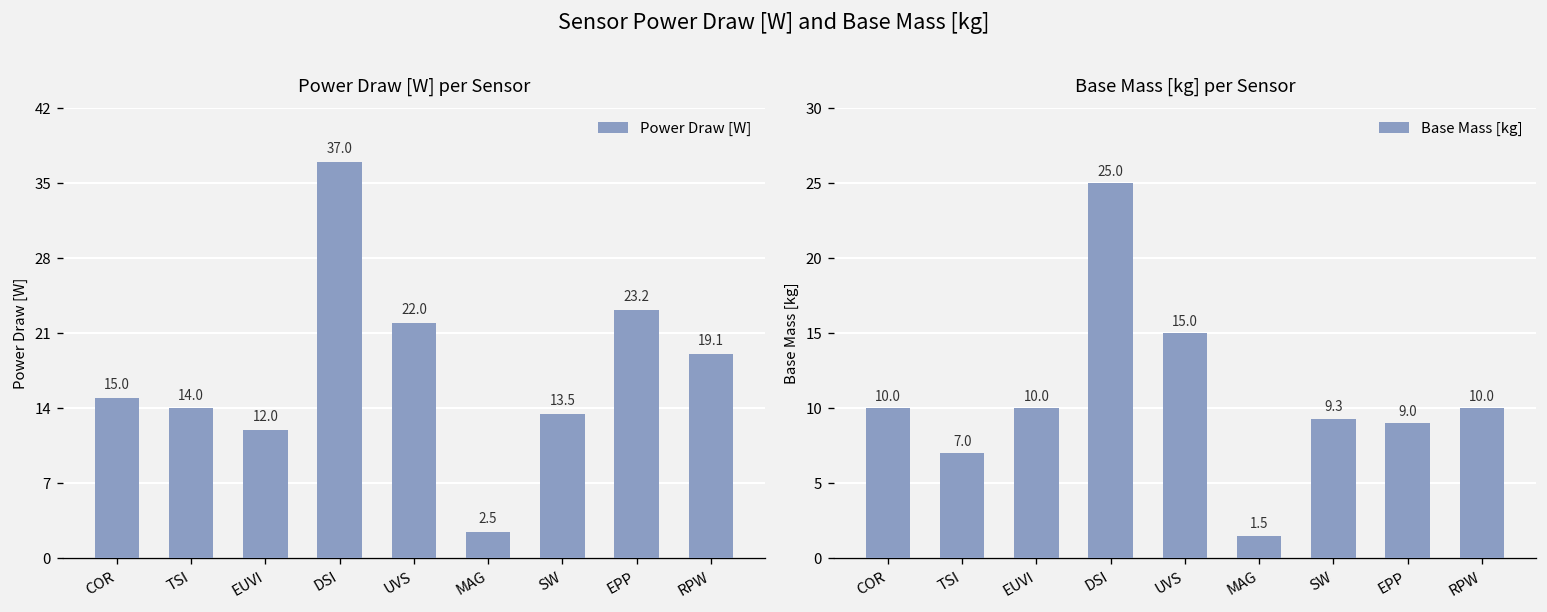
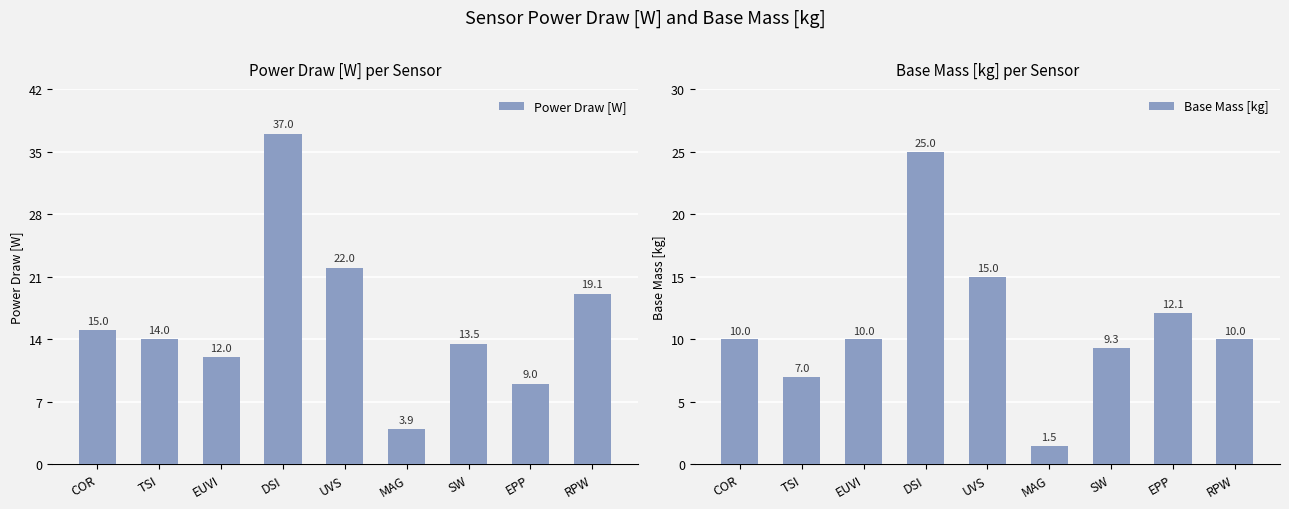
  {
    "Power Draw [W] per Sensor": {
      "COR": 15.0,
      "TSI": 14.0,
      "EUVI": 12.0,
      "DSI": 37.0,
      "UVS": 22.0,
-     "MAG": 2.5,
+     "MAG": 3.9,
      "SW": 13.5,
-     "EPP": 23.2,
+     "EPP": 9.0,
      "RPW": 19.1
    },
    "Base Mass [kg] per Sensor": {
      "COR": 10.0,
      "TSI": 7.0,
      "EUVI": 10.0,
      "DSI": 25.0,
      "UVS": 15.0,
      "MAG": 1.5,
      "SW": 9.3,
-     "EPP": 9.0,
+     "EPP": 12.1,
      "RPW": 10.0
    }
  }
